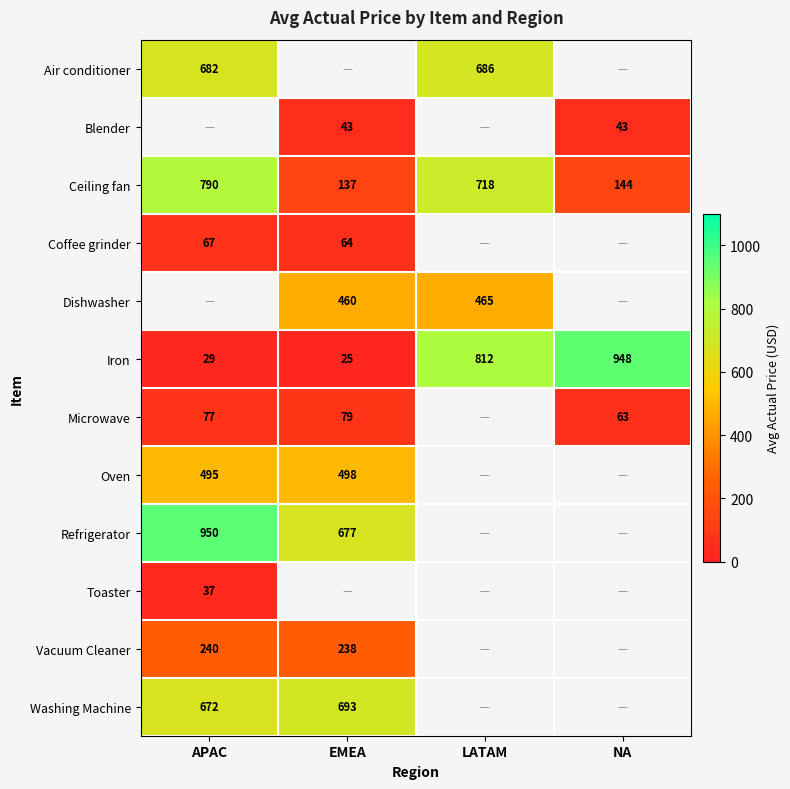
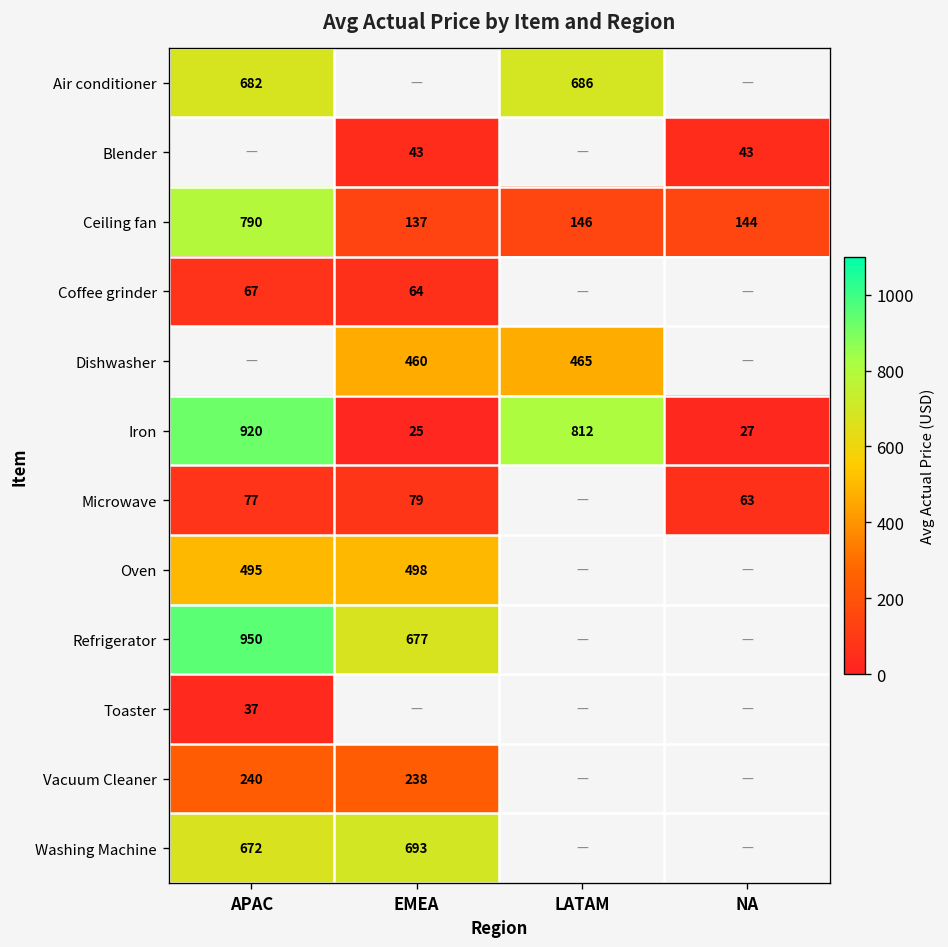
  {
    "Air conditioner": {
      "APAC": 682,
      "LATAM": 686
    },
    "Blender": {
      "EMEA": 43,
      "NA": 43
    },
    "Ceiling fan": {
      "APAC": 790,
      "EMEA": 137,
-     "LATAM": 718,
+     "LATAM": 146,
      "NA": 144
    },
    "Coffee grinder": {
      "APAC": 67,
      "EMEA": 64
    },
    "Dishwasher": {
      "EMEA": 460,
      "LATAM": 465
    },
    "Iron": {
-     "APAC": 29,
+     "APAC": 920,
      "EMEA": 25,
      "LATAM": 812,
-     "NA": 948
+     "NA": 27
    },
    "Microwave": {
      "APAC": 77,
      "EMEA": 79,
      "NA": 63
    },
    "Oven": {
      "APAC": 495,
      "EMEA": 498
    },
    "Refrigerator": {
      "APAC": 950,
      "EMEA": 677
    },
    "Toaster": {
      "APAC": 37
    },
    "Vacuum Cleaner": {
      "APAC": 240,
      "EMEA": 238
    },
    "Washing Machine": {
      "APAC": 672,
      "EMEA": 693
    }
  }
